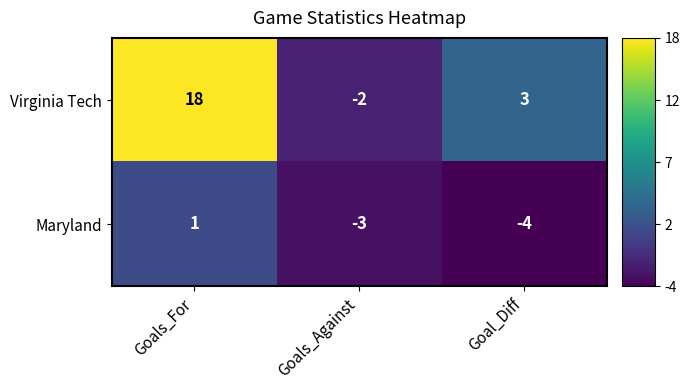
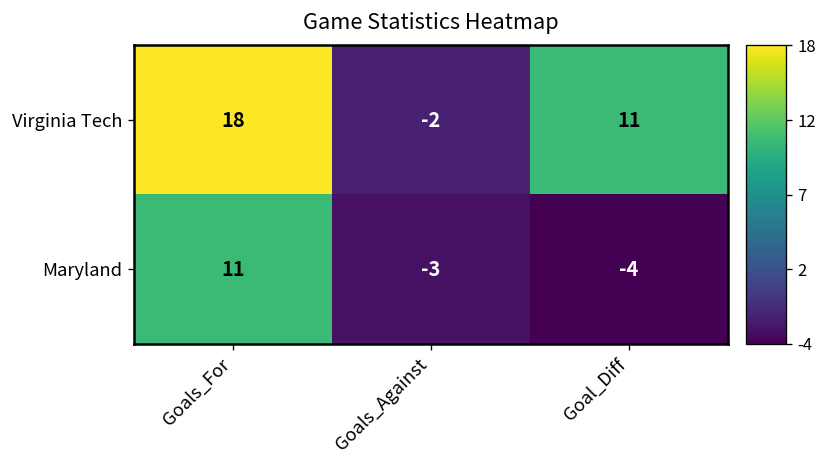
  {
    "Virginia Tech": {
      "Goals_For": 18,
      "Goals_Against": -2,
-     "Goal_Diff": 3
+     "Goal_Diff": 11
    },
    "Maryland": {
-     "Goals_For": 1,
+     "Goals_For": 11,
      "Goals_Against": -3,
      "Goal_Diff": -4
    }
  }
